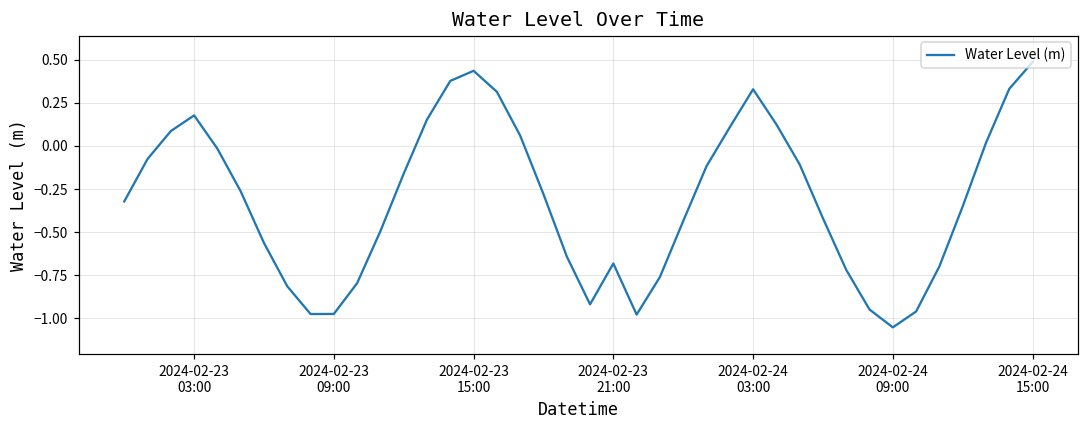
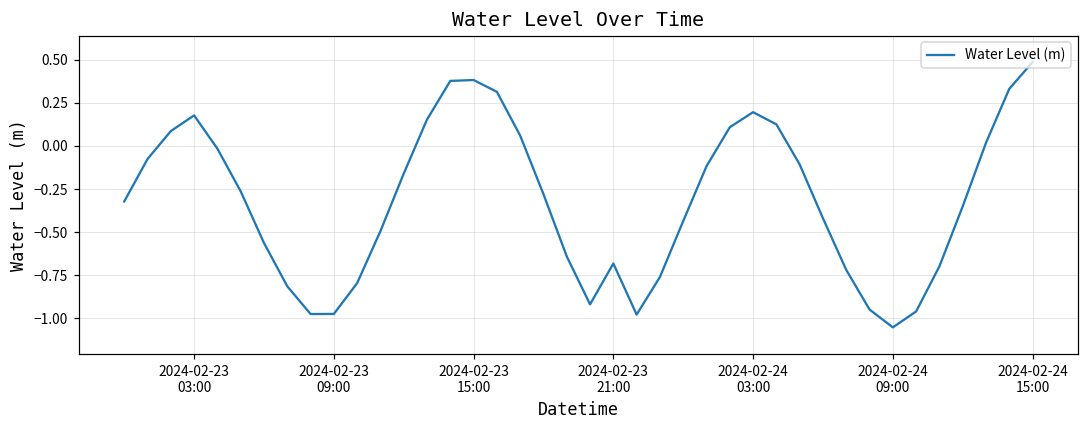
  {
    "2024-02-23 03:00": 0.18,
    "2024-02-23 09:00": -0.97,
-   "2024-02-23 15:00": 0.44,
+   "2024-02-23 15:00": 0.38,
    "2024-02-23 21:00": -0.68,
-   "2024-02-24 03:00": 0.33,
+   "2024-02-24 03:00": 0.20,
    "2024-02-24 09:00": -1.05
  }
